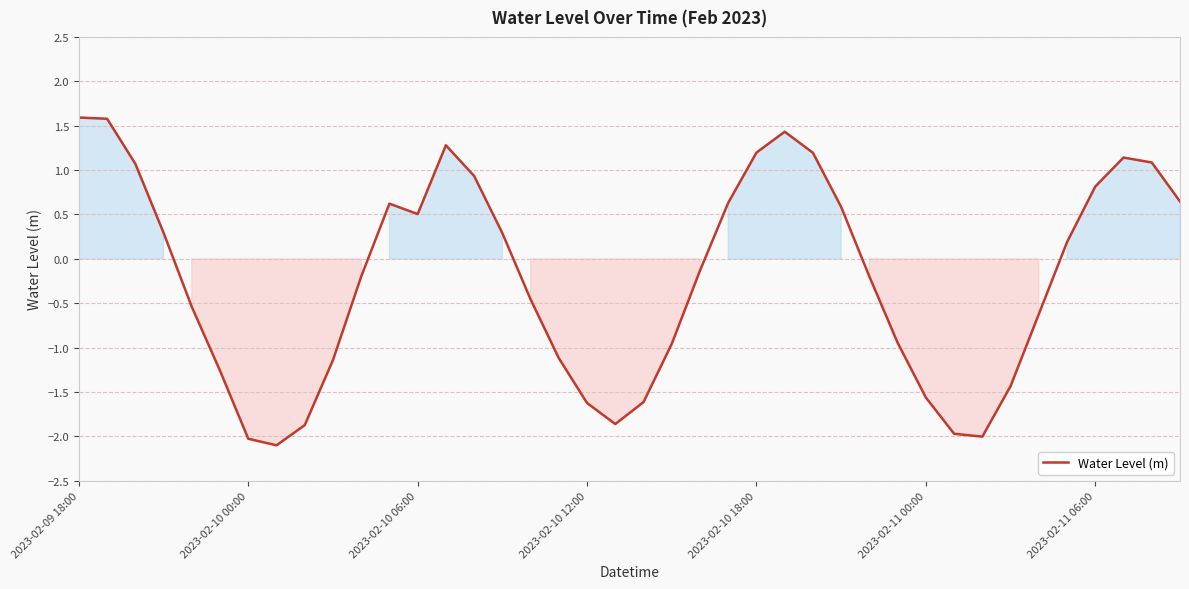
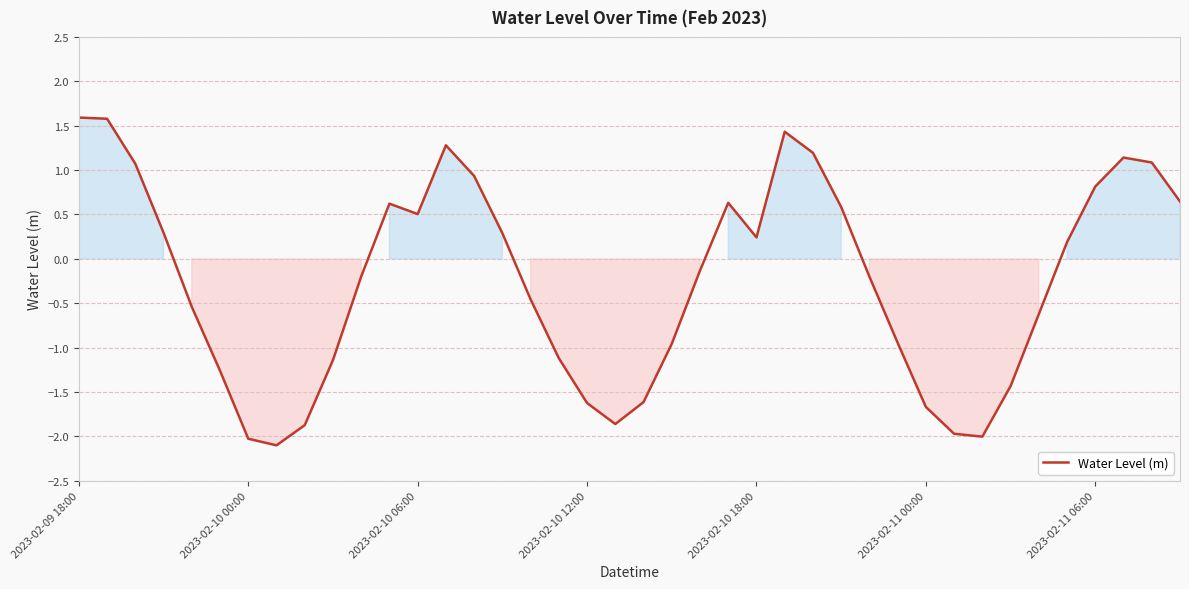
  {
    "2023-02-09 18:00": 1.6,
    "2023-02-10 00:00": -2.0,
    "2023-02-10 06:00": 0.5,
    "2023-02-10 12:00": -1.6,
-   "2023-02-10 18:00": 1.2,
-   "2023-02-11 00:00": -1.6,
+   "2023-02-10 18:00": 0.2,
+   "2023-02-11 00:00": -1.7,
    "2023-02-11 06:00": 0.8
  }
